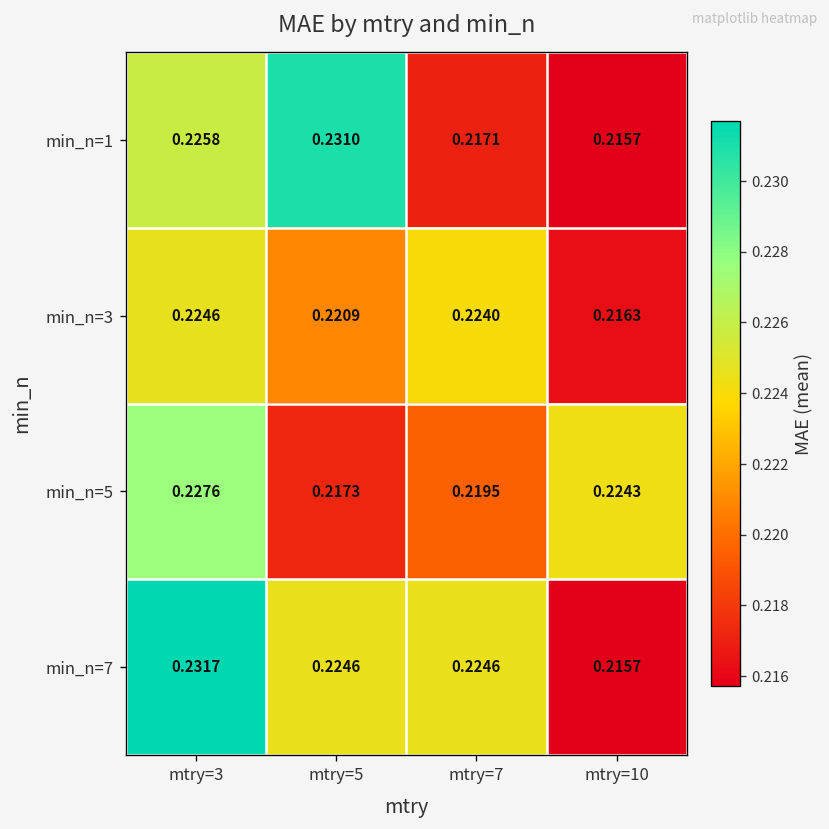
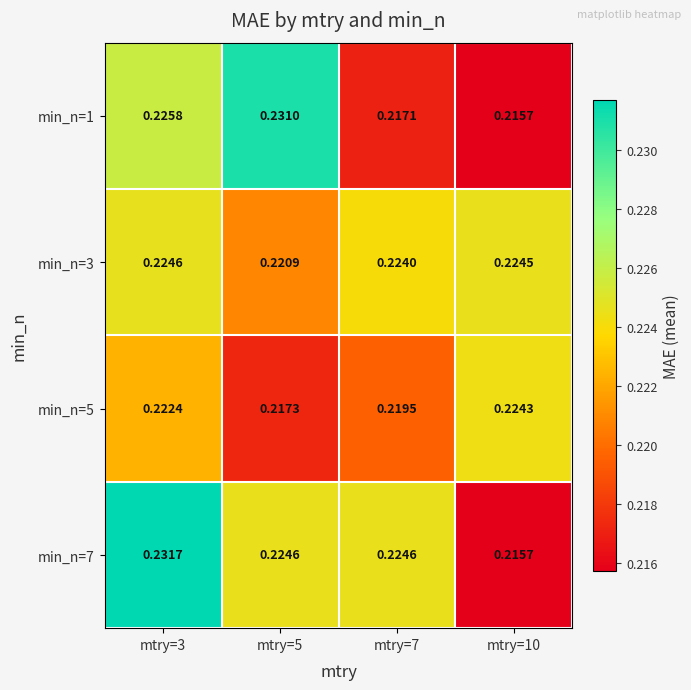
  {
    "min_n=1": {
      "mtry=3": 0.2258,
      "mtry=5": 0.2310,
      "mtry=7": 0.2171,
      "mtry=10": 0.2157
    },
    "min_n=3": {
      "mtry=3": 0.2246,
      "mtry=5": 0.2209,
      "mtry=7": 0.2240,
-     "mtry=10": 0.2163
+     "mtry=10": 0.2245
    },
    "min_n=5": {
-     "mtry=3": 0.2276,
+     "mtry=3": 0.2224,
      "mtry=5": 0.2173,
      "mtry=7": 0.2195,
      "mtry=10": 0.2243
    },
    "min_n=7": {
      "mtry=3": 0.2317,
      "mtry=5": 0.2246,
      "mtry=7": 0.2246,
      "mtry=10": 0.2157
    }
  }
